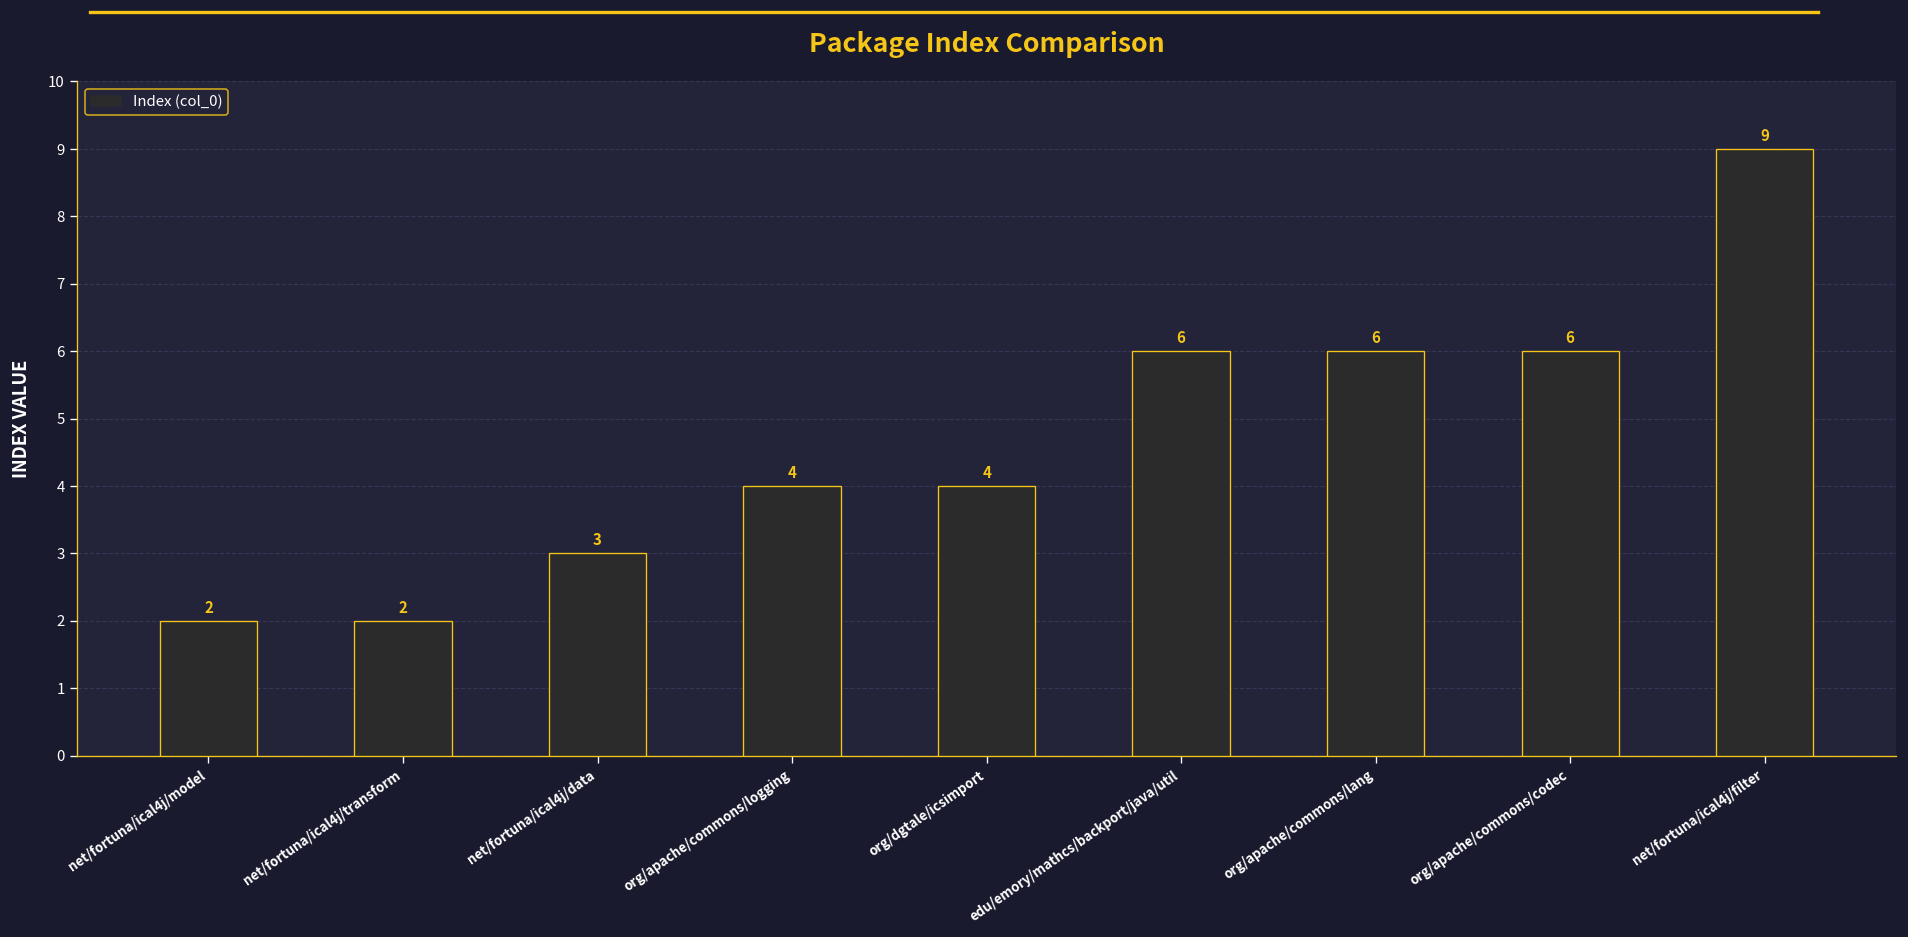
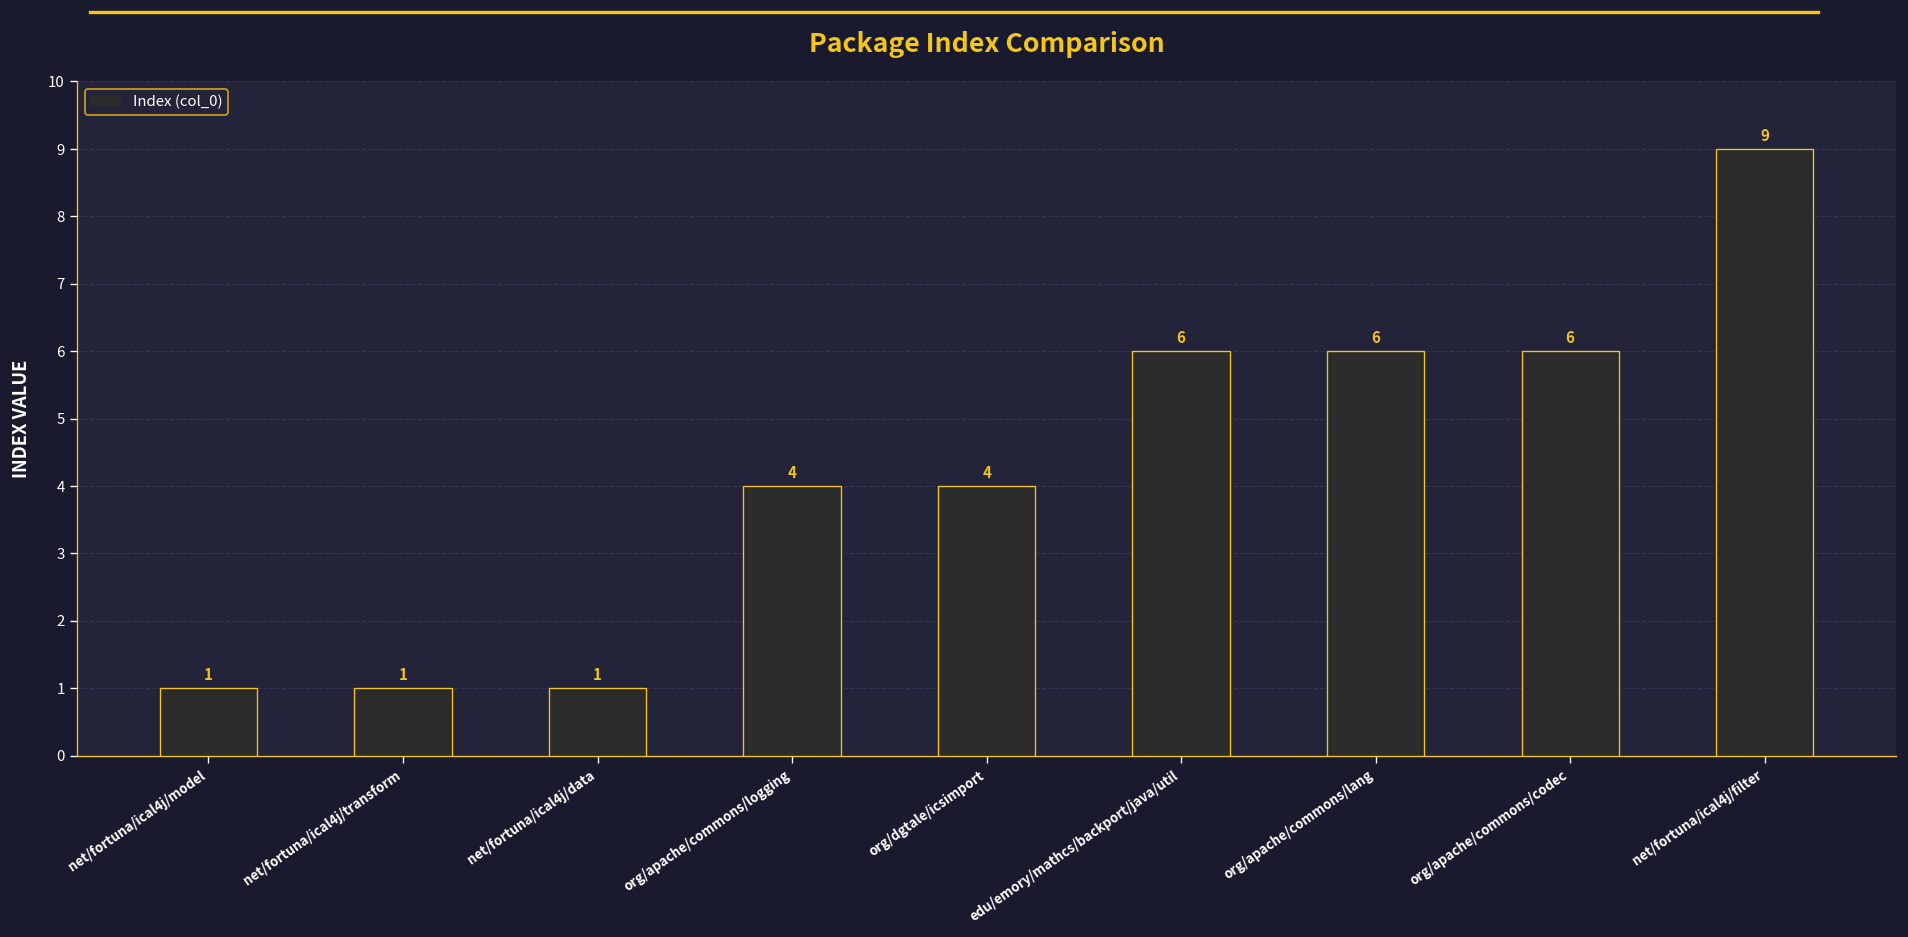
  {
-   "net/fortuna/ical4j/model": 2,
-   "net/fortuna/ical4j/transform": 2,
-   "net/fortuna/ical4j/data": 3,
+   "net/fortuna/ical4j/model": 1,
+   "net/fortuna/ical4j/transform": 1,
+   "net/fortuna/ical4j/data": 1,
    "org/apache/commons/logging": 4,
    "org/dgtale/icsimport": 4,
    "edu/emory/mathcs/backport/java/util": 6,
    "org/apache/commons/lang": 6,
    "org/apache/commons/codec": 6,
    "net/fortuna/ical4j/filter": 9
  }
